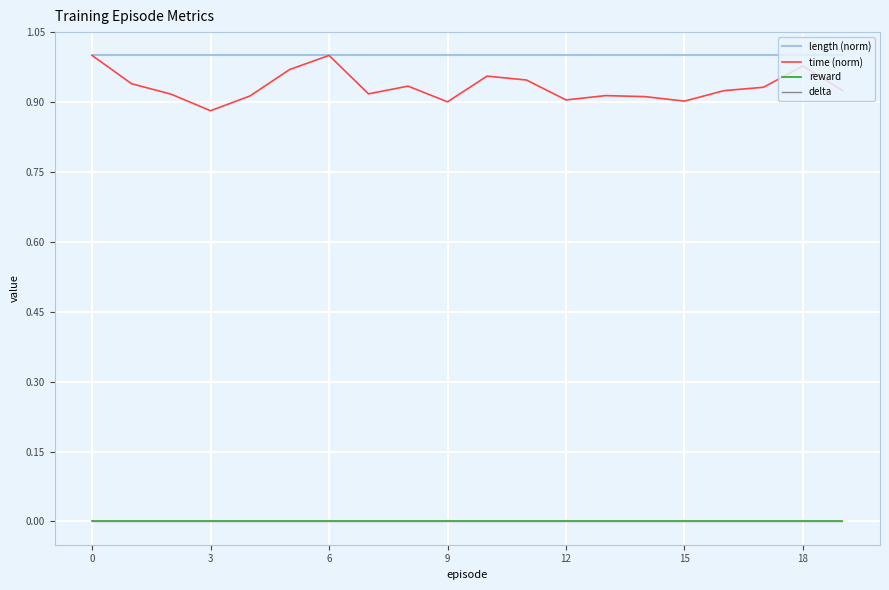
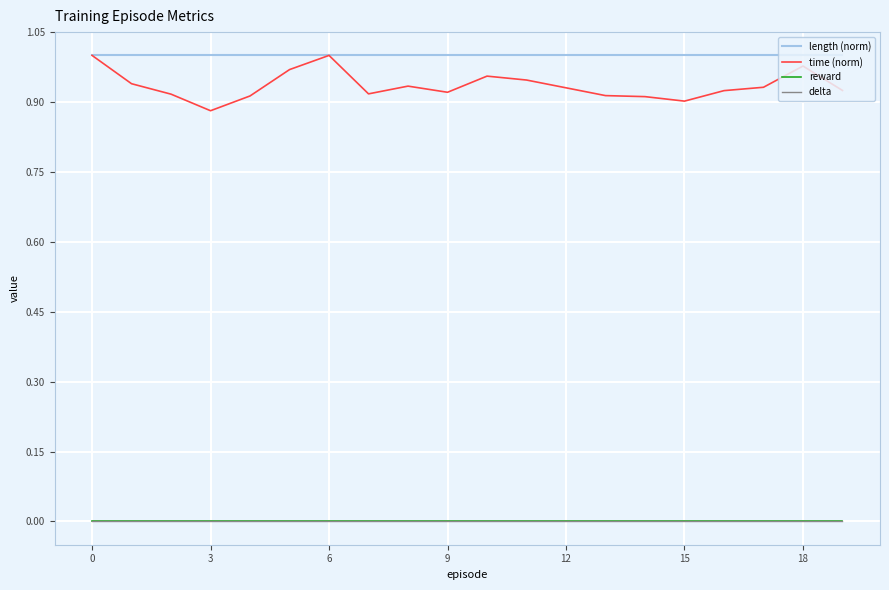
  {
    "length (norm)": {
      "3": 1.00,
      "9": 1.00,
      "12": 1.00,
      "15": 1.00
    },
    "time (norm)": {
      "3": 0.88,
-     "9": 0.90,
-     "12": 0.90,
+     "9": 0.92,
+     "12": 0.93,
      "15": 0.90
    },
    "delta": {
      "0": 0.00,
      "3": 0.00,
      "6": 0.00,
      "9": 0.00,
      "12": 0.00,
      "15": 0.00,
      "18": 0.00
    }
  }
